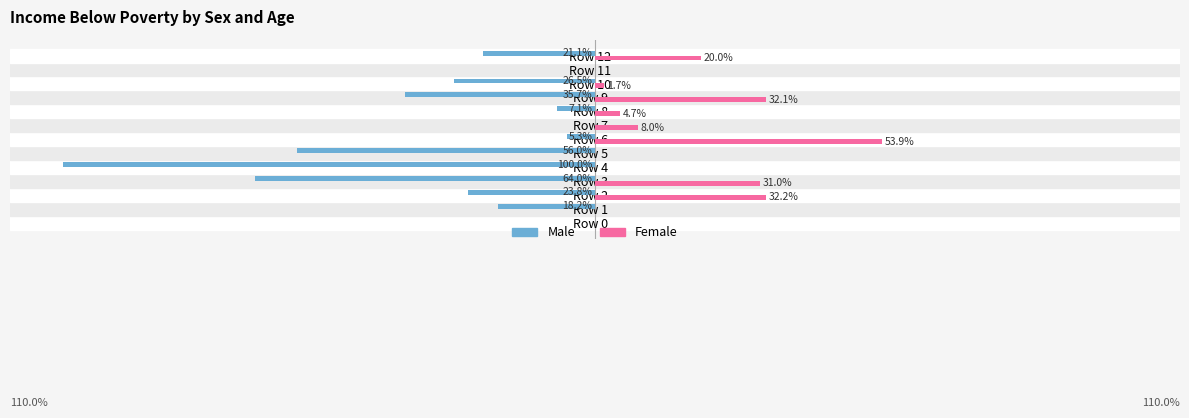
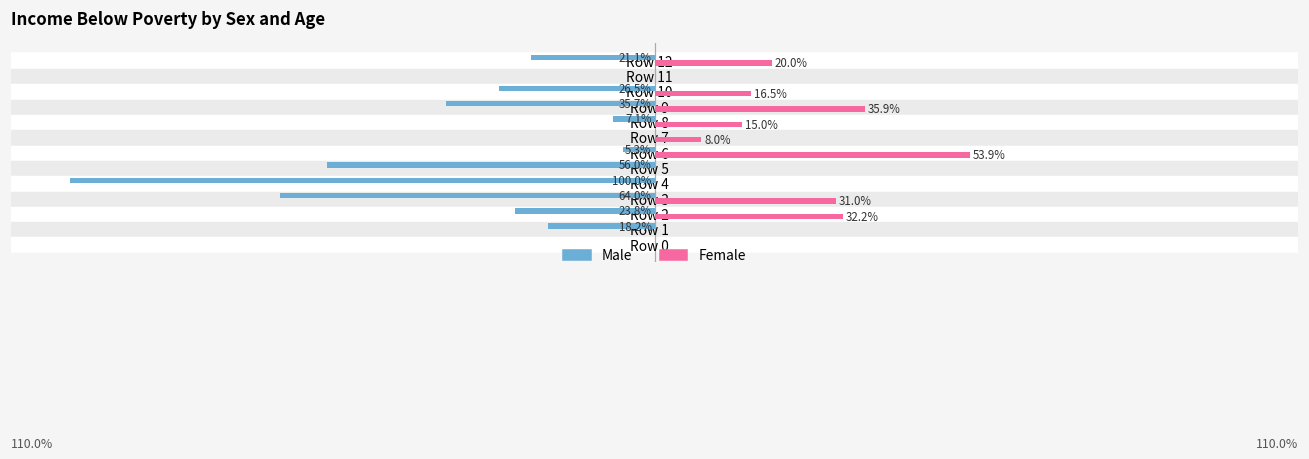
  {
    "Female": {
      "Row 12": "20.0%",
-     "Row 10": "1.7%",
-     "Row 9": "32.1%",
-     "Row 8": "4.7%",
+     "Row 10": "16.5%",
+     "Row 9": "35.9%",
+     "Row 8": "15.0%",
      "Row 7": "8.0%",
      "Row 6": "53.9%",
      "Row 3": "31.0%",
      "Row 2": "32.2%"
    }
  }
